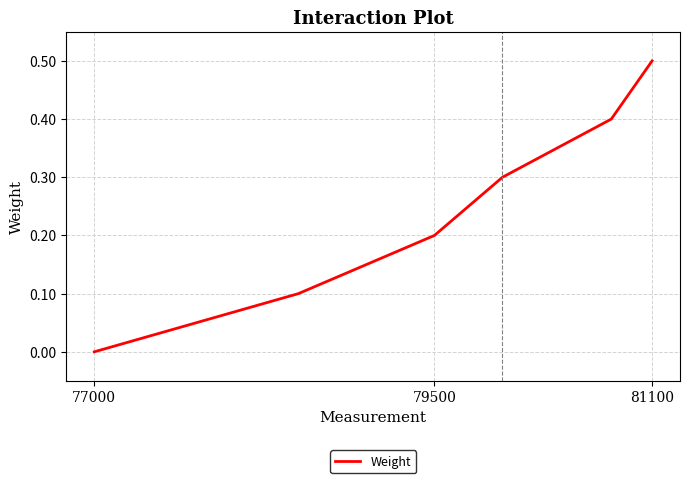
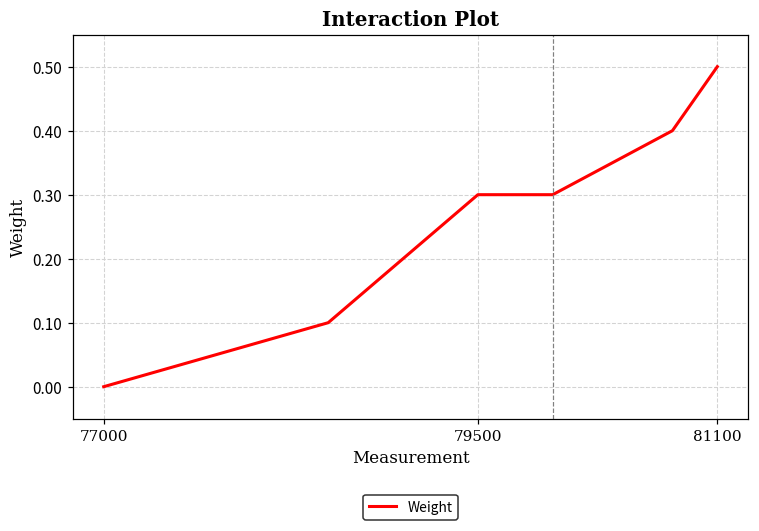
  {
    "77000": 0.0,
-   "79500": 0.2,
+   "79500": 0.3,
    "81100": 0.5
  }
